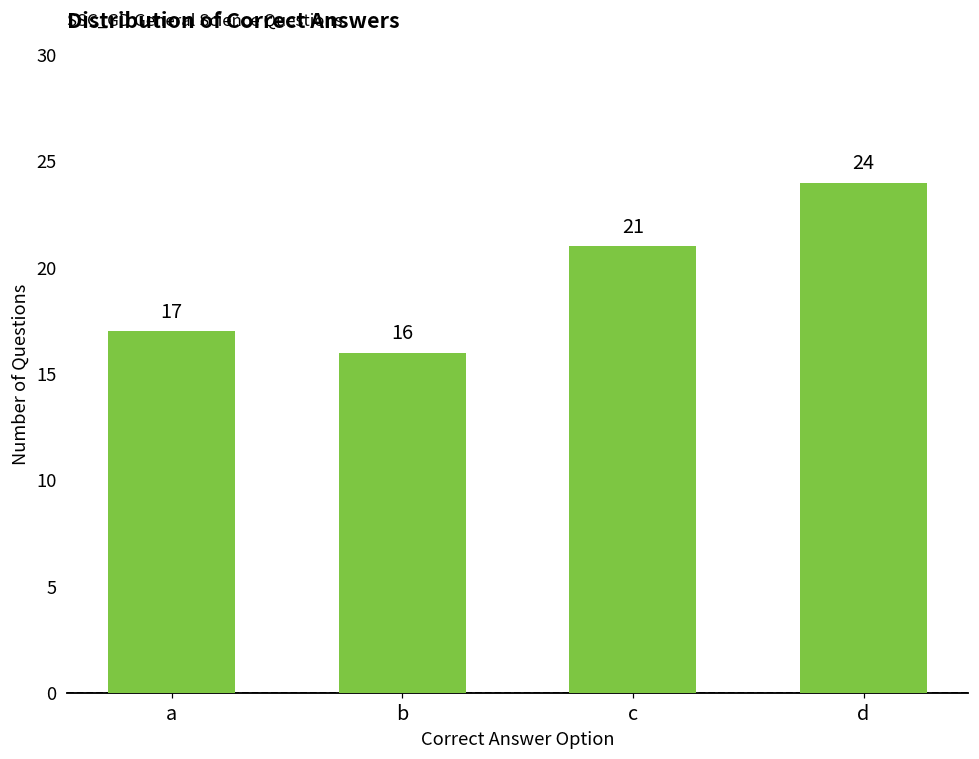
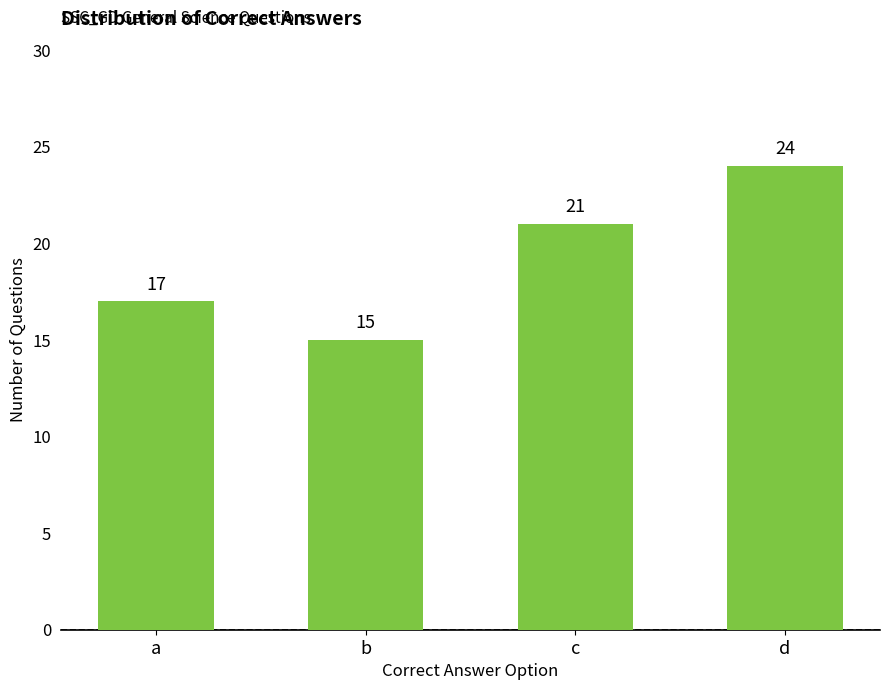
  {
    "a": 17,
-   "b": 16,
+   "b": 15,
    "c": 21,
    "d": 24
  }
